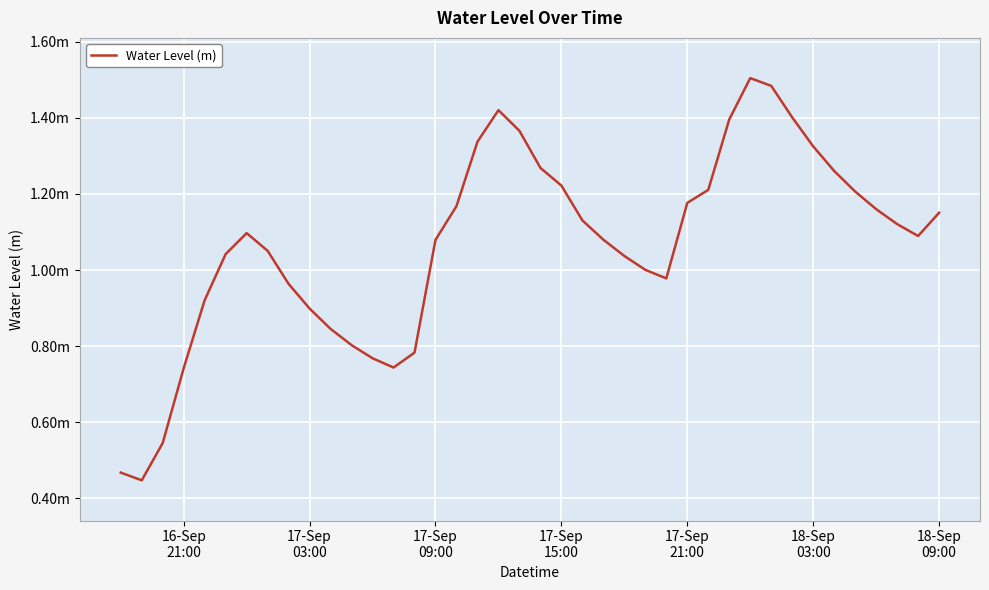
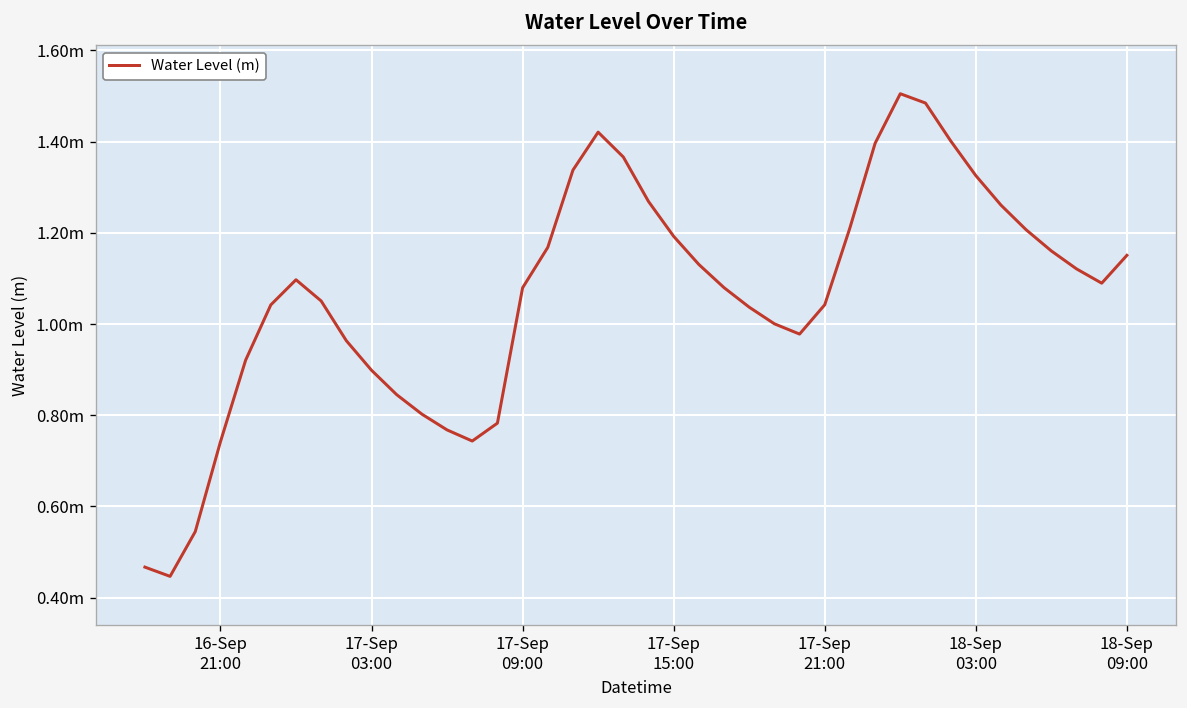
  {
    "16-Sep 21:00": "0.74m",
    "17-Sep 03:00": "0.90m",
    "17-Sep 09:00": "1.08m",
-   "17-Sep 15:00": "1.22m",
-   "17-Sep 21:00": "1.18m",
+   "17-Sep 15:00": "1.19m",
+   "17-Sep 21:00": "1.04m",
    "18-Sep 03:00": "1.33m",
    "18-Sep 09:00": "1.15m"
  }
